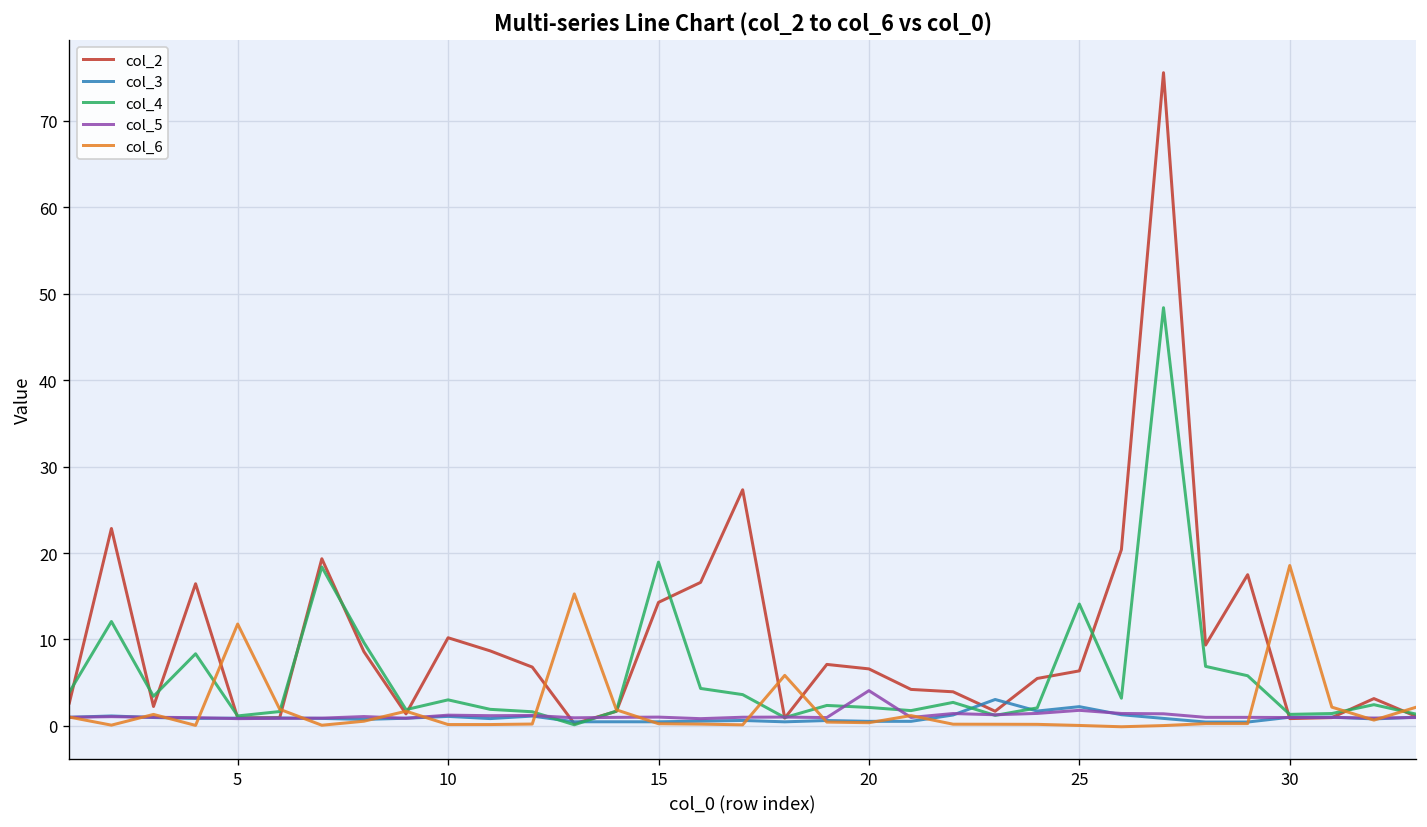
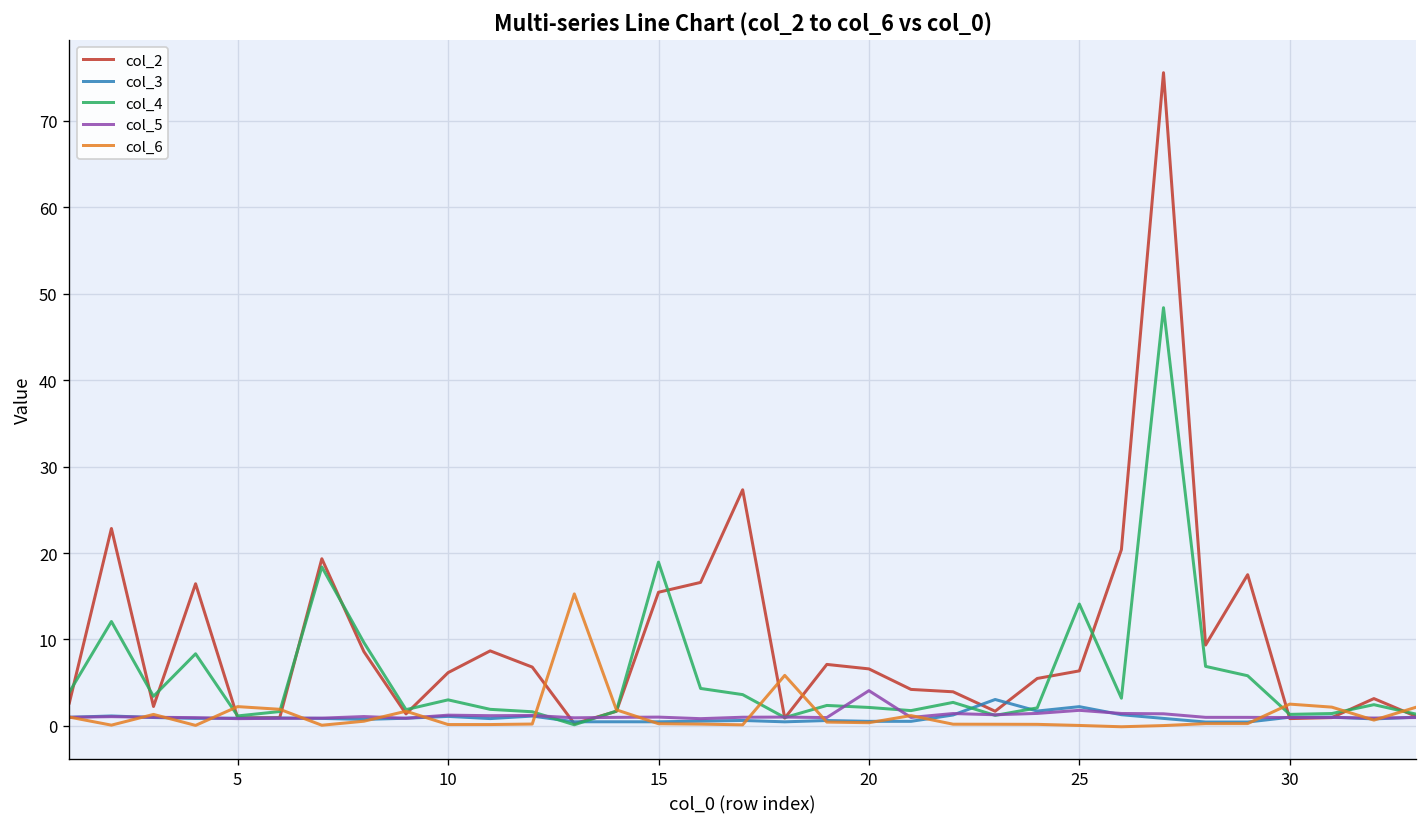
  {
    "col_2": {
-     "10": 10,
-     "15": 14,
+     "10": 6,
+     "15": 15,
      "20": 7,
      "25": 6
    },
    "col_3": {
      "25": 2
    },
    "col_4": {
      "10": 3,
      "15": 19,
      "20": 2,
      "25": 14
    },
    "col_5": {
      "15": 1,
      "20": 4,
      "25": 2
    },
    "col_6": {
-     "5": 12,
+     "5": 2,
      "10": 0,
      "25": 0,
-     "30": 19
+     "30": 3
    }
  }
